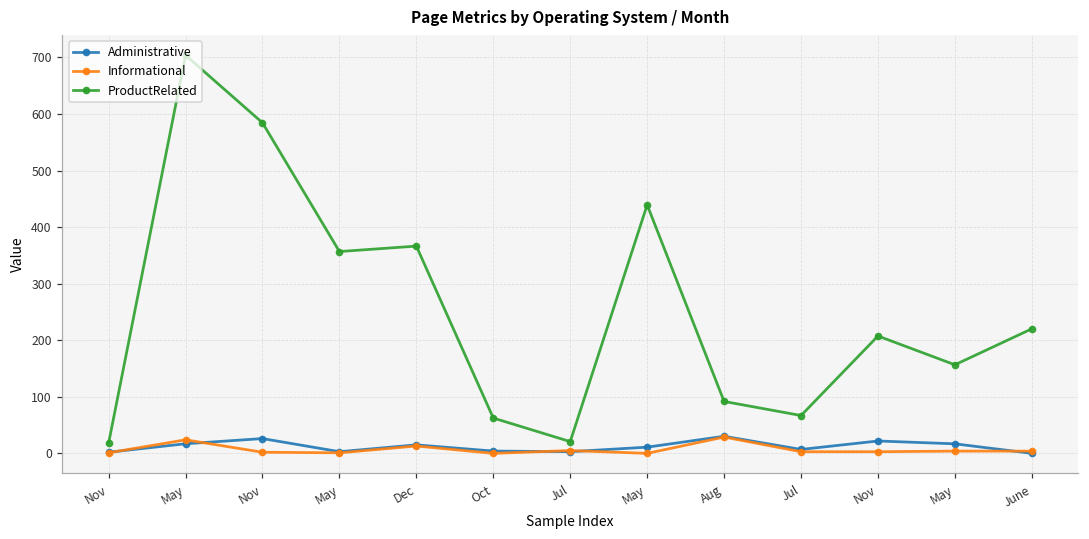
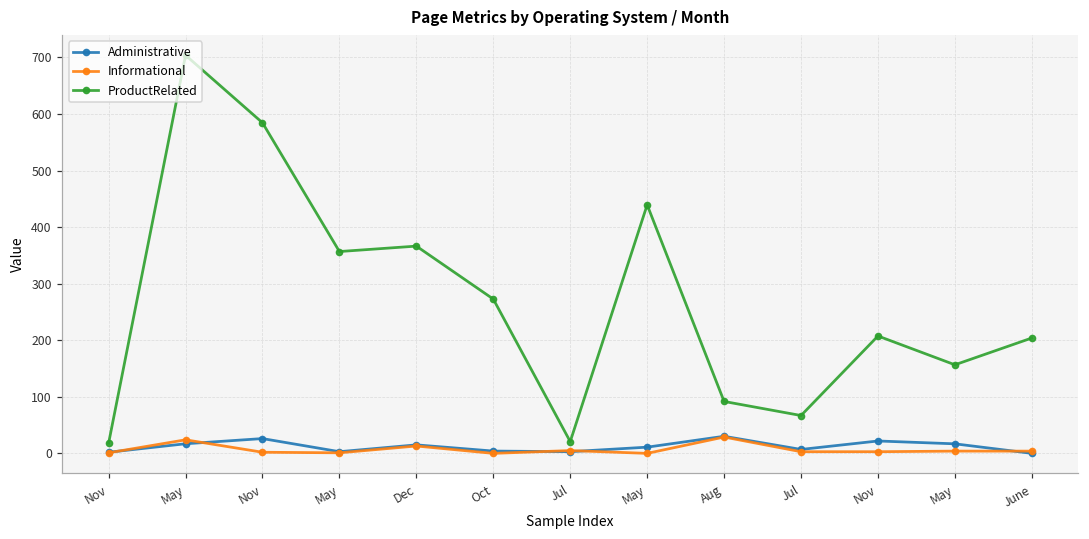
  {
    "ProductRelated": {
      "Dec": 370,
-     "Oct": 60,
+     "Oct": 270,
      "Aug": 90,
-     "June": 220
+     "June": 200
    }
  }
